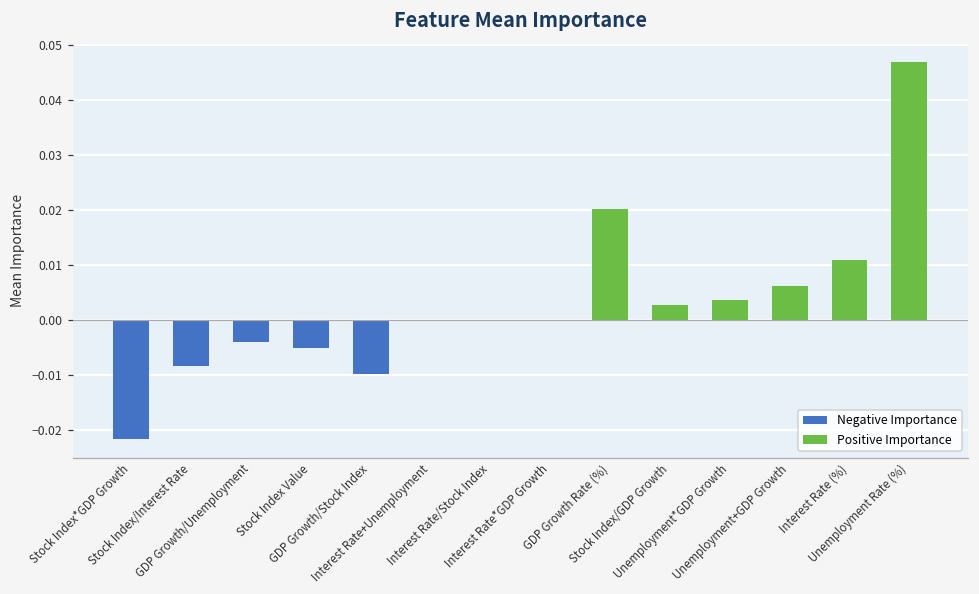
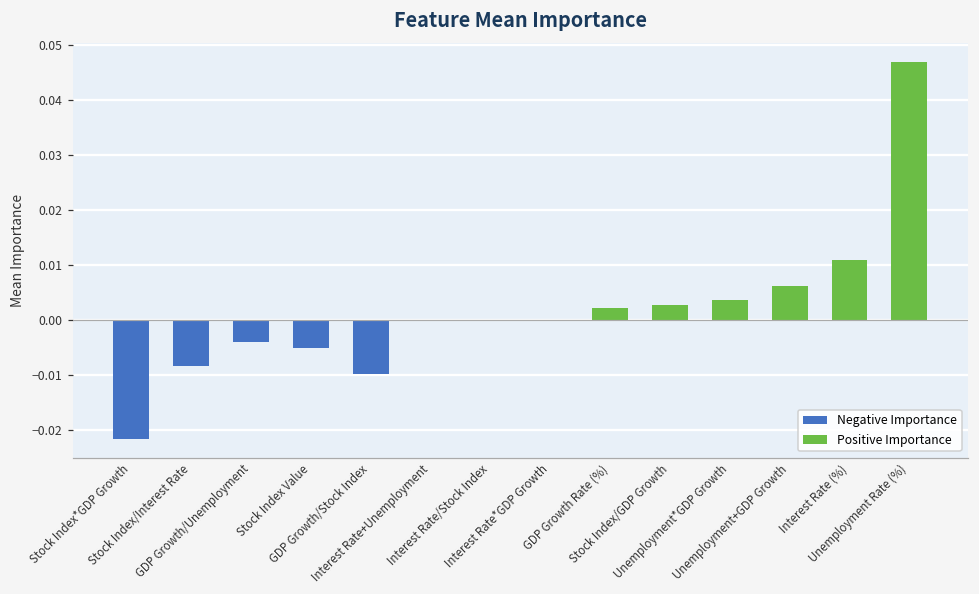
  {
    "Stock Index*GDP Growth": -0.022,
    "Stock Index/Interest Rate": -0.008,
    "GDP Growth/Unemployment": -0.004,
    "Stock Index Value": -0.005,
    "GDP Growth/Stock Index": -0.010,
    "Interest Rate/Stock Index": 0.000,
    "Interest Rate*GDP Growth": 0.000,
-   "GDP Growth Rate (%)": 0.020,
+   "GDP Growth Rate (%)": 0.002,
    "Stock Index/GDP Growth": 0.003,
    "Unemployment*GDP Growth": 0.004,
    "Unemployment+GDP Growth": 0.006,
    "Interest Rate (%)": 0.011,
    "Unemployment Rate (%)": 0.047
  }
